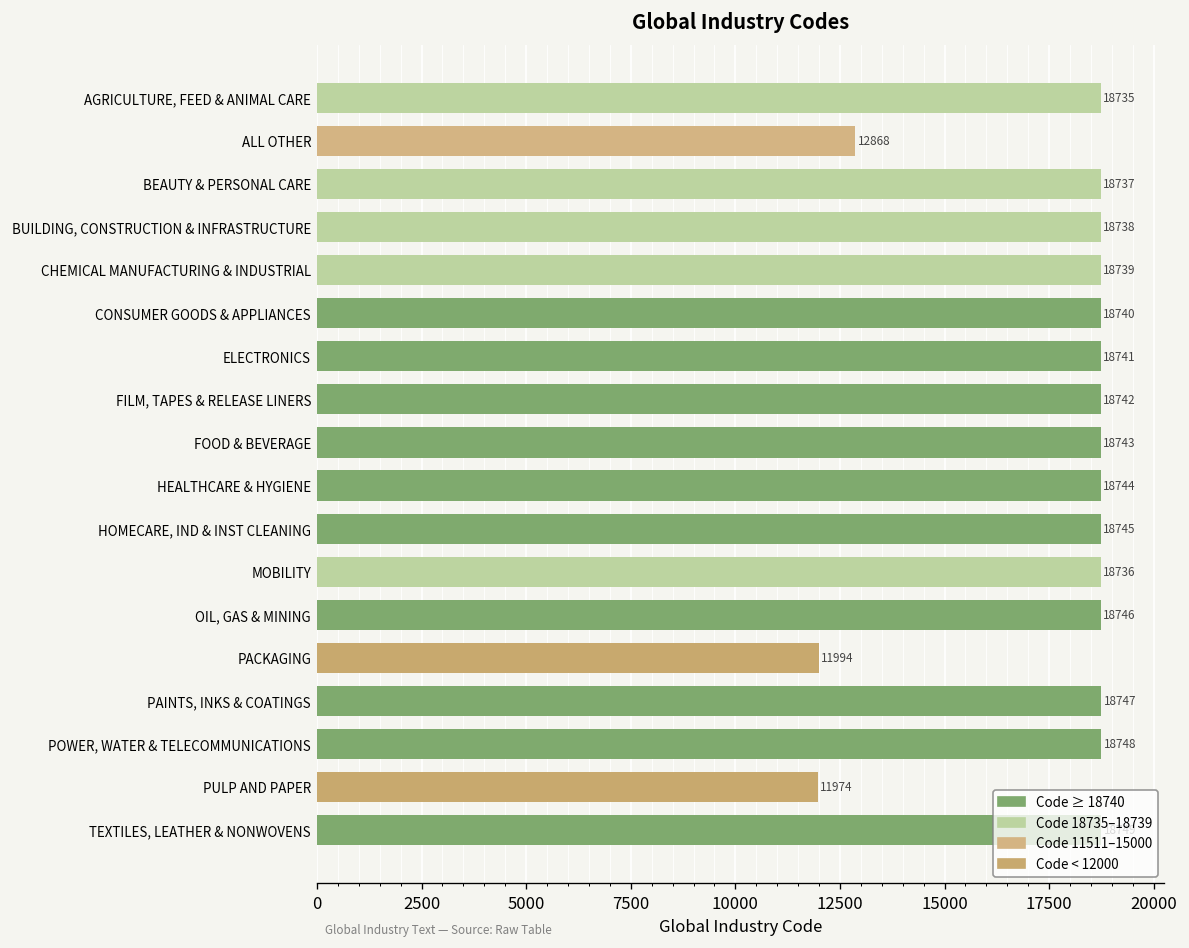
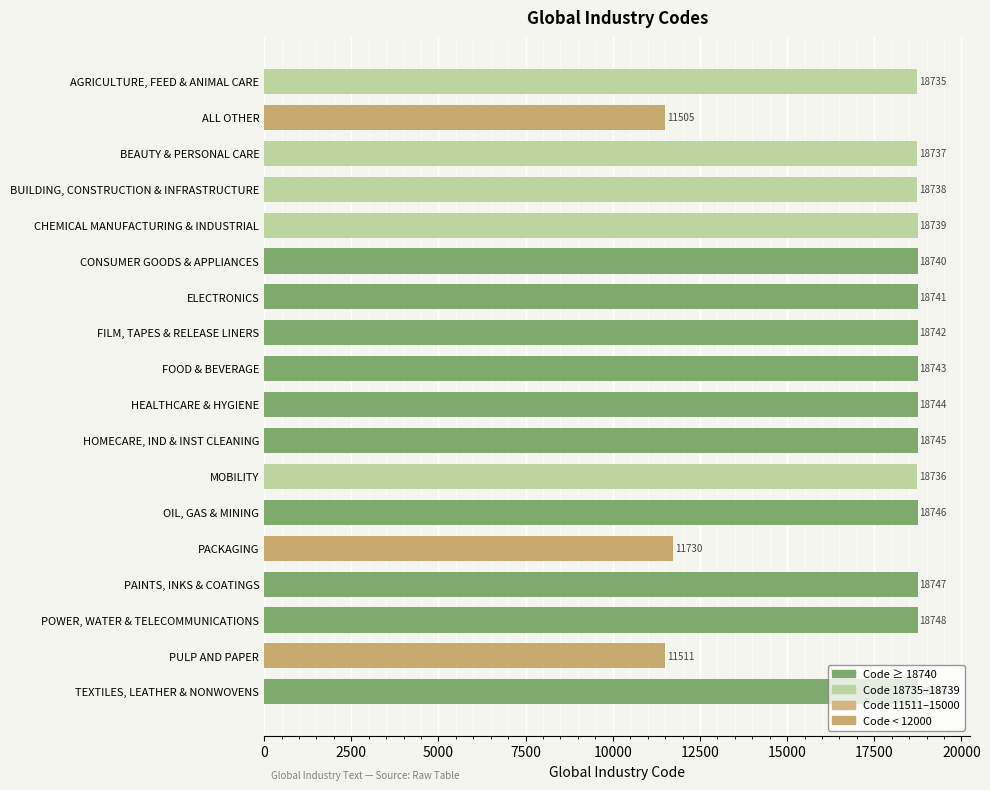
  {
    "AGRICULTURE, FEED & ANIMAL CARE": 18735,
-   "ALL OTHER": 12868,
+   "ALL OTHER": 11505,
    "BEAUTY & PERSONAL CARE": 18737,
    "BUILDING, CONSTRUCTION & INFRASTRUCTURE": 18738,
    "CHEMICAL MANUFACTURING & INDUSTRIAL": 18739,
    "CONSUMER GOODS & APPLIANCES": 18740,
    "ELECTRONICS": 18741,
    "FILM, TAPES & RELEASE LINERS": 18742,
    "FOOD & BEVERAGE": 18743,
    "HEALTHCARE & HYGIENE": 18744,
    "HOMECARE, IND & INST CLEANING": 18745,
    "MOBILITY": 18736,
    "OIL, GAS & MINING": 18746,
-   "PACKAGING": 11994,
+   "PACKAGING": 11730,
    "PAINTS, INKS & COATINGS": 18747,
    "POWER, WATER & TELECOMMUNICATIONS": 18748,
-   "PULP AND PAPER": 11974
+   "PULP AND PAPER": 11511
  }
